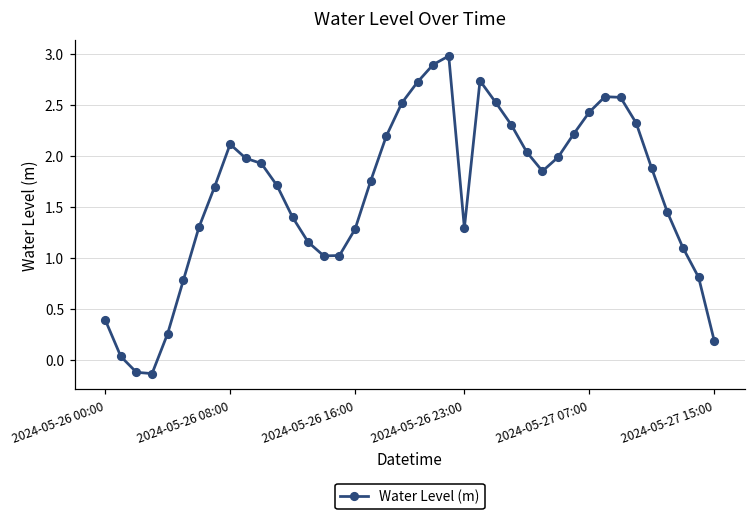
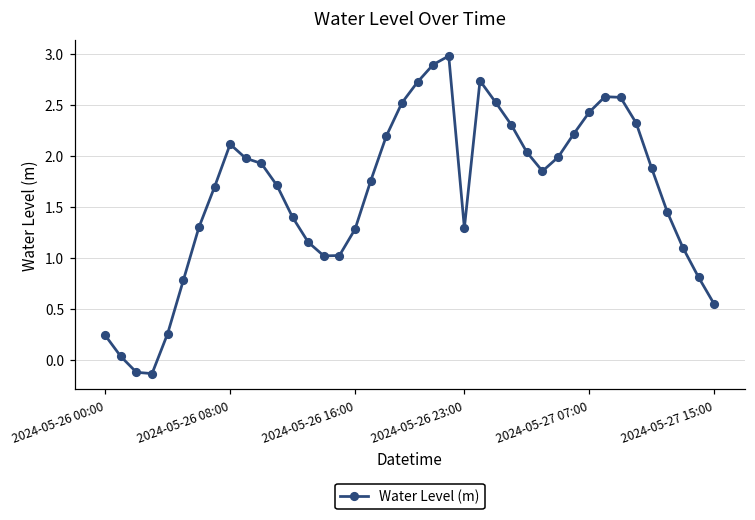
  {
-   "2024-05-26 00:00": 0.4,
+   "2024-05-26 00:00": 0.2,
    "2024-05-26 08:00": 2.1,
    "2024-05-26 16:00": 1.3,
    "2024-05-26 23:00": 1.3,
    "2024-05-27 07:00": 2.4,
-   "2024-05-27 15:00": 0.2
+   "2024-05-27 15:00": 0.5
  }
